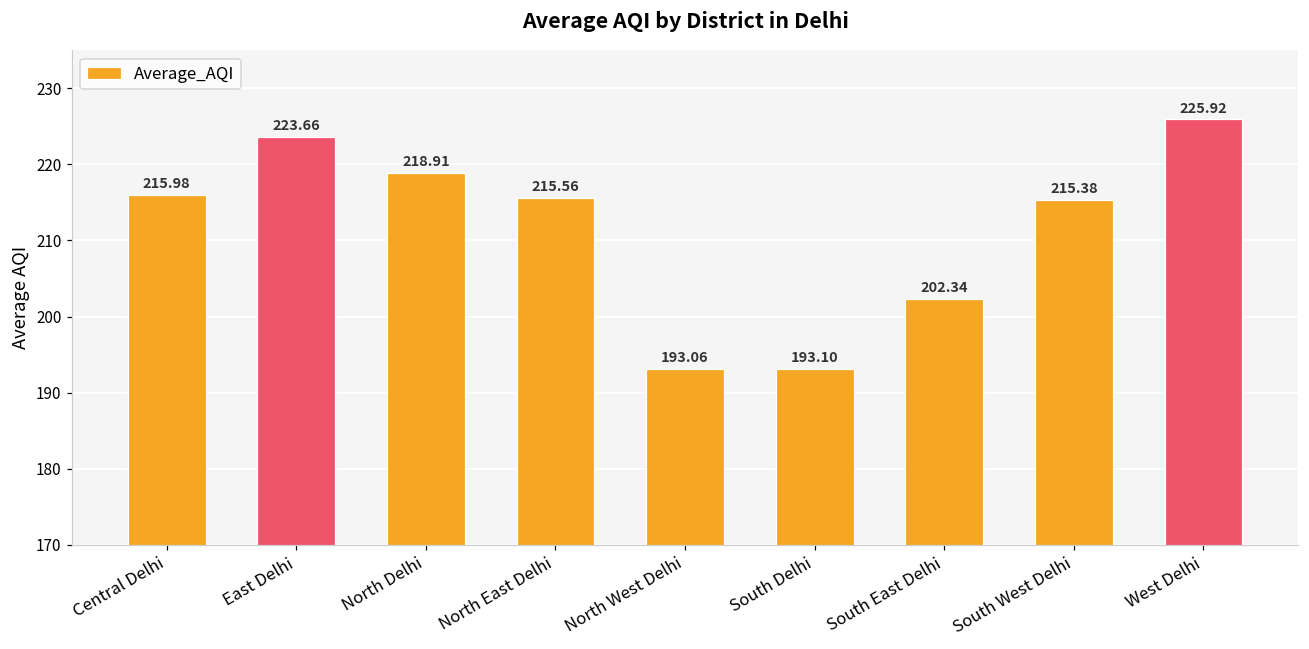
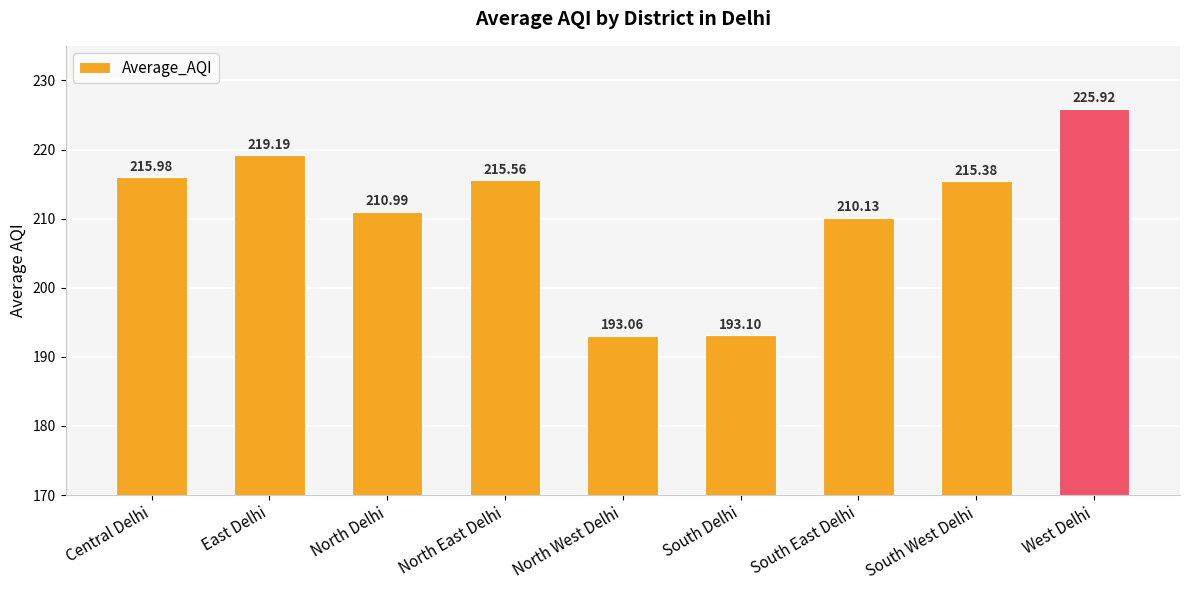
  {
    "Central Delhi": 215.98,
-   "East Delhi": 223.66,
-   "North Delhi": 218.91,
+   "East Delhi": 219.19,
+   "North Delhi": 210.99,
    "North East Delhi": 215.56,
    "North West Delhi": 193.06,
    "South Delhi": 193.10,
-   "South East Delhi": 202.34,
+   "South East Delhi": 210.13,
    "South West Delhi": 215.38,
    "West Delhi": 225.92
  }
